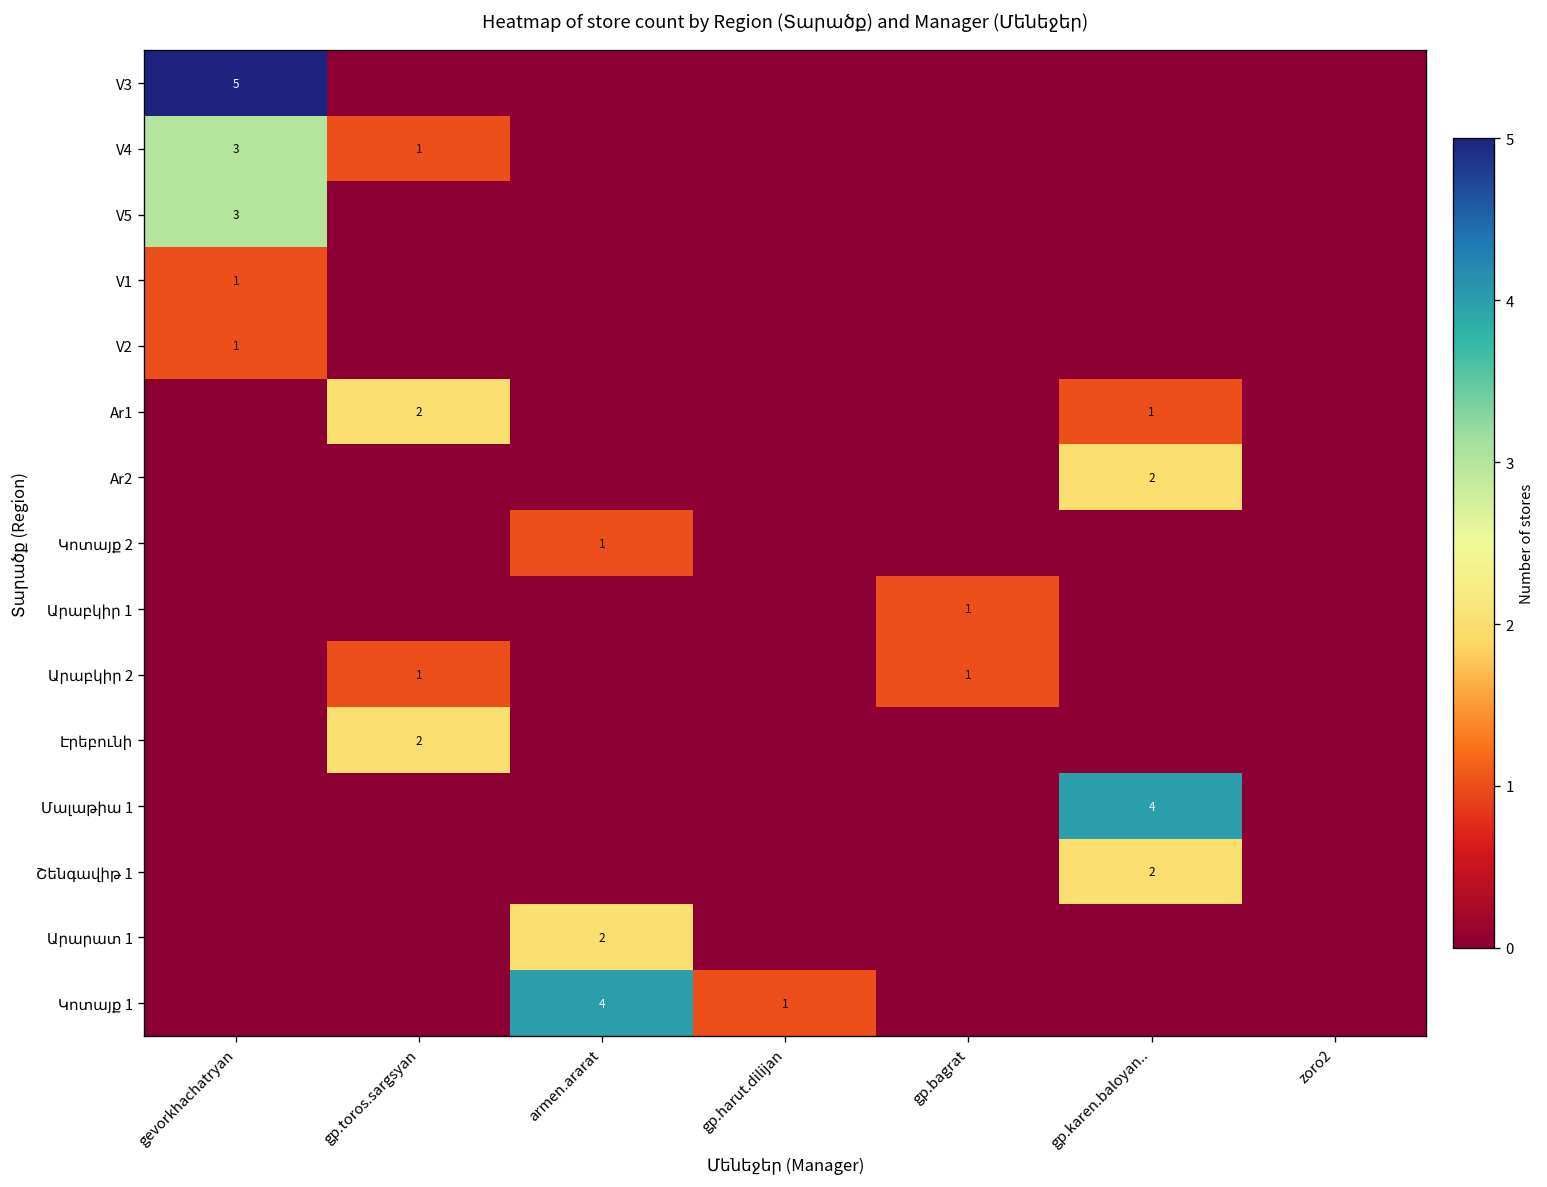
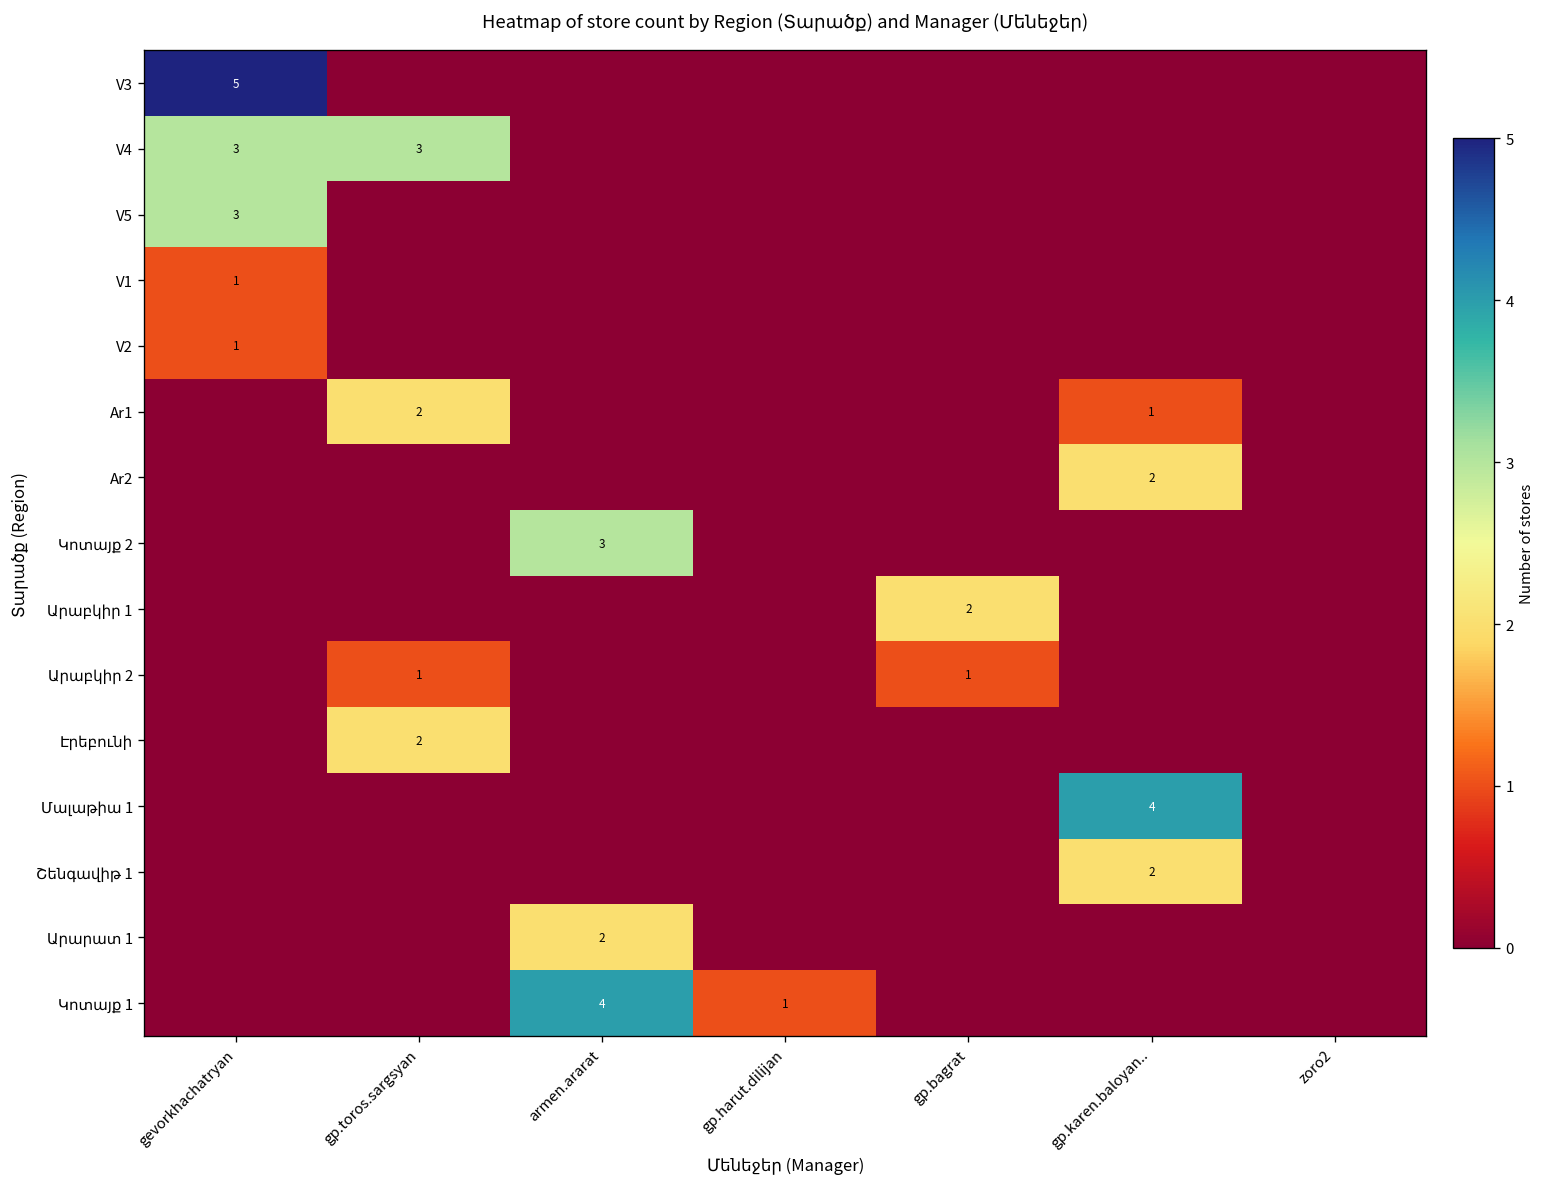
  {
    "V3": {
      "gevorkhachatryan": 5
    },
    "V4": {
      "gevorkhachatryan": 3,
-     "gp.toros.sargsyan": 1
+     "gp.toros.sargsyan": 3
    },
    "V5": {
      "gevorkhachatryan": 3
    },
    "V1": {
      "gevorkhachatryan": 1
    },
    "V2": {
      "gevorkhachatryan": 1
    },
    "Ar1": {
      "gp.toros.sargsyan": 2,
      "gp.karen.baloyan..": 1
    },
    "Ar2": {
      "gp.karen.baloyan..": 2
    },
    "Կոտայք 2": {
-     "armen.ararat": 1
+     "armen.ararat": 3
    },
    "Արաբկիր 1": {
-     "gp.bagrat": 1
+     "gp.bagrat": 2
    },
    "Արաբկիր 2": {
      "gp.toros.sargsyan": 1,
      "gp.bagrat": 1
    },
    "Էրեբունի": {
      "gp.toros.sargsyan": 2
    },
    "Մալաթիա 1": {
      "gp.karen.baloyan..": 4
    },
    "Շենգավիթ 1": {
      "gp.karen.baloyan..": 2
    },
    "Արարատ 1": {
      "armen.ararat": 2
    },
    "Կոտայք 1": {
      "armen.ararat": 4,
      "gp.harut.dilijan": 1
    }
  }
